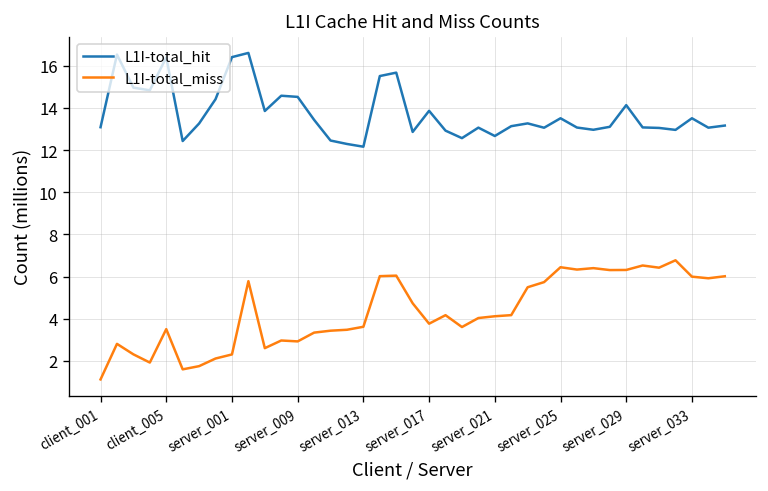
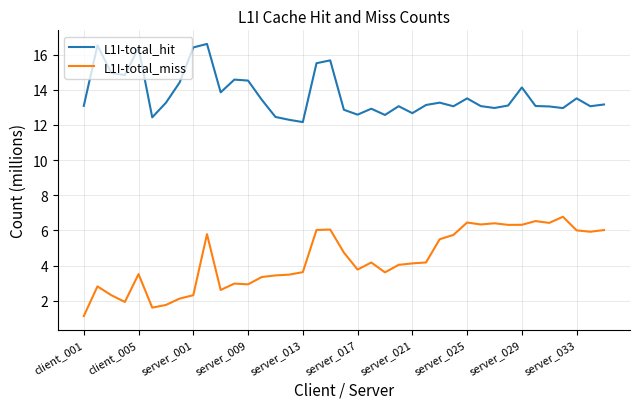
  {
    "L1I-total_hit": {
      "client_001": 13.1,
      "server_001": 16.4,
      "server_009": 14.5,
      "server_013": 12.2,
-     "server_017": 13.9,
+     "server_017": 12.6,
      "server_021": 12.7,
      "server_025": 13.5,
      "server_029": 14.1,
      "server_033": 13.5
    },
    "L1I-total_miss": {
      "client_001": 1.1,
      "client_005": 3.5,
      "server_001": 2.3,
      "server_009": 2.9,
      "server_013": 3.6,
      "server_017": 3.8,
      "server_021": 4.1,
      "server_025": 6.4,
      "server_029": 6.3,
      "server_033": 6.0
    }
  }
